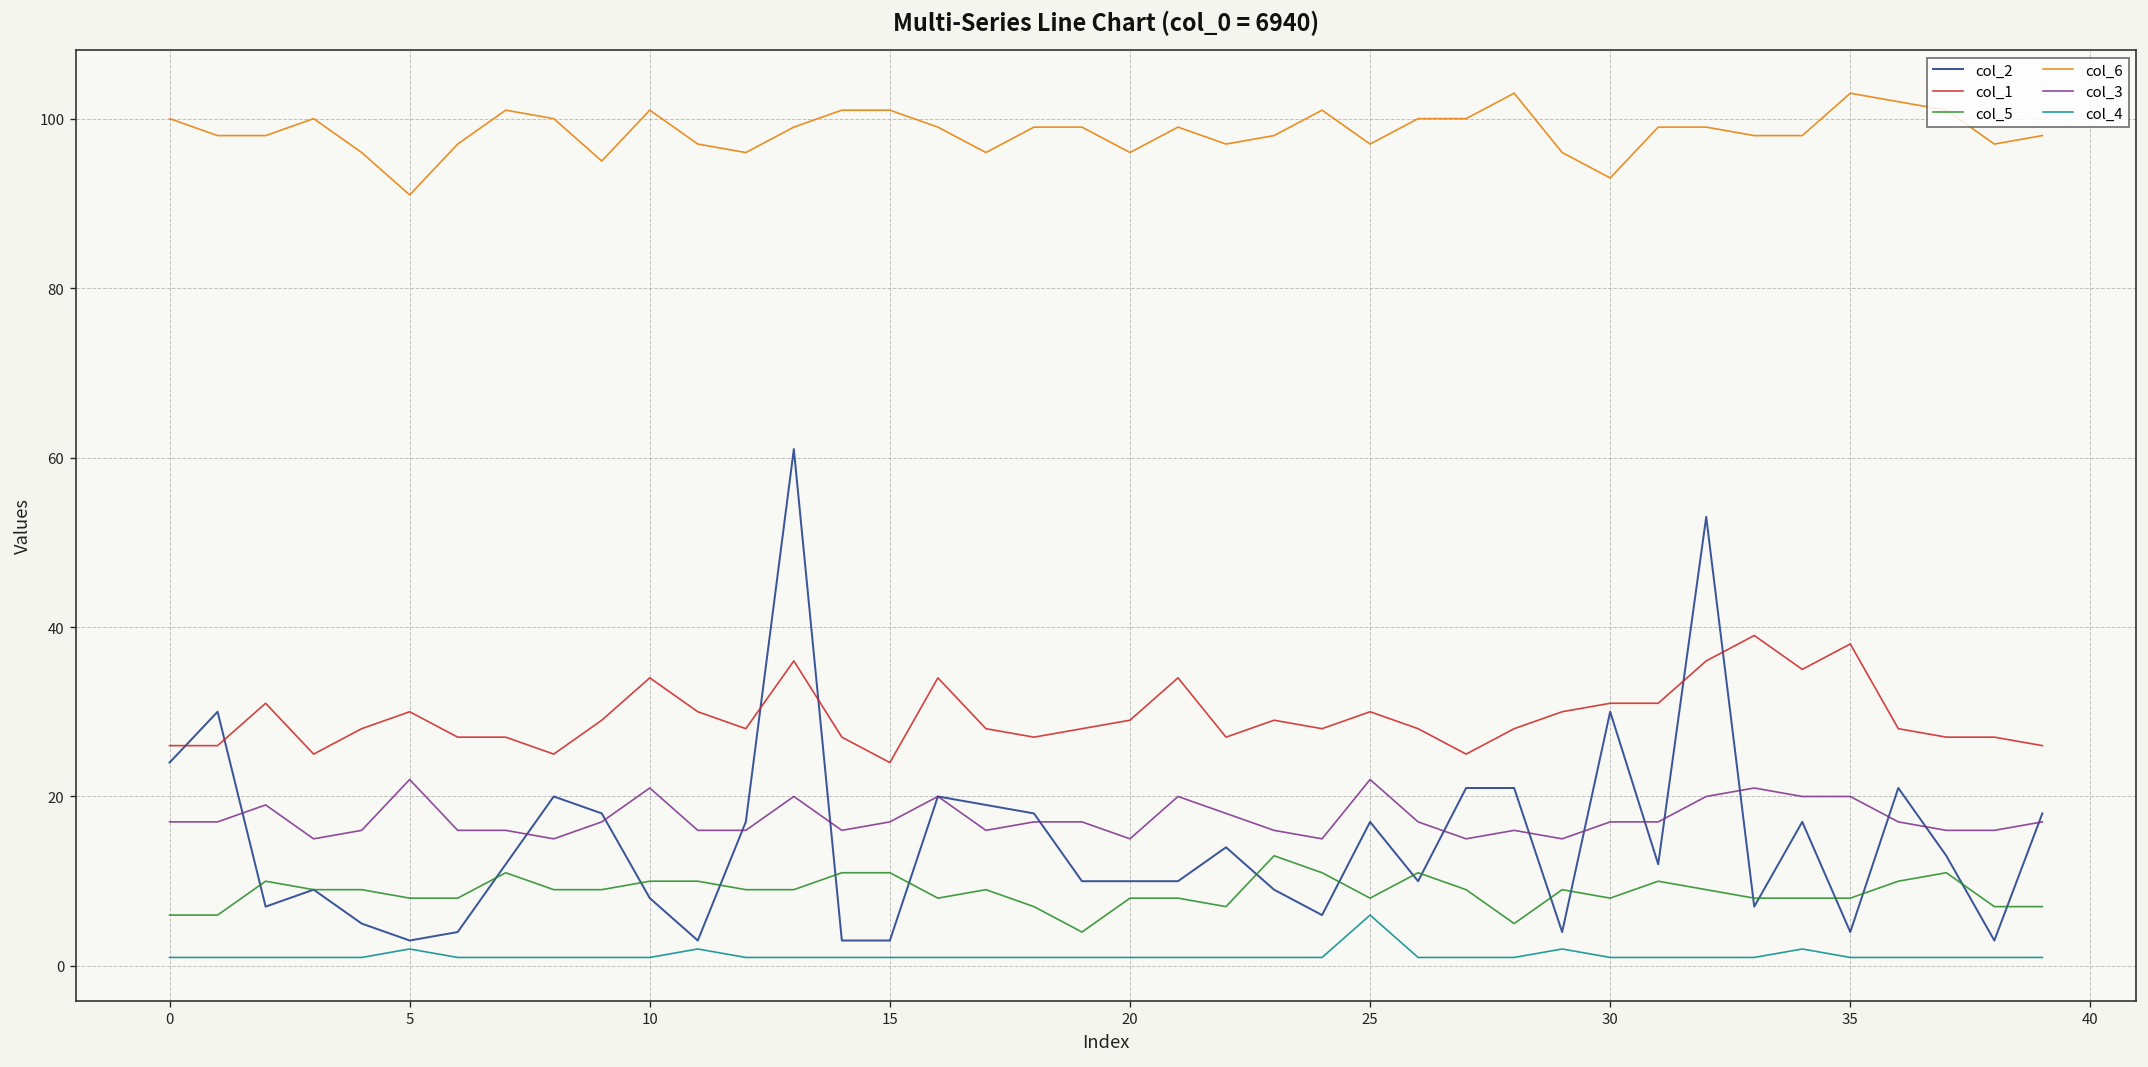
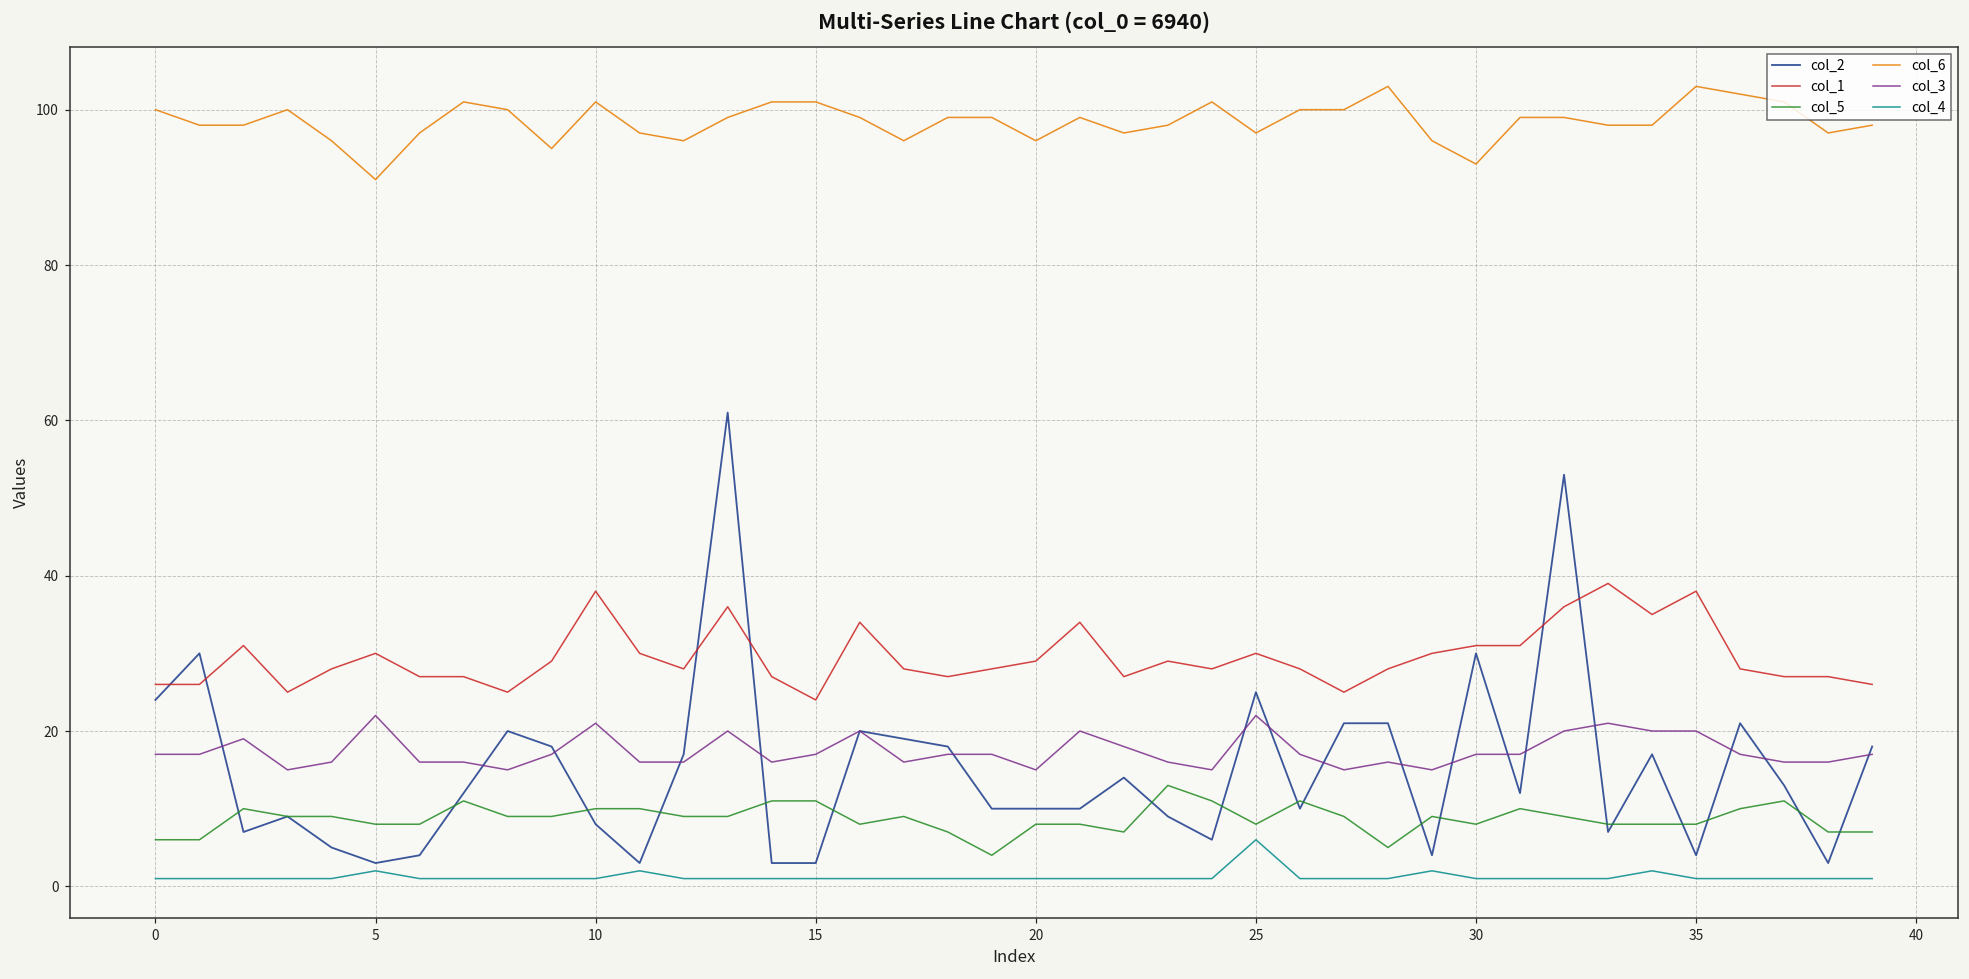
  {
    "col_2": {
      "0": 24,
      "5": 3,
      "10": 8,
      "15": 3,
      "20": 10,
-     "25": 17,
+     "25": 25,
      "30": 30,
      "35": 4
    },
    "col_1": {
      "0": 26,
      "5": 30,
-     "10": 34,
+     "10": 38,
      "15": 24,
      "20": 29,
      "25": 30,
      "30": 31,
      "35": 38
    },
    "col_5": {
      "0": 6,
      "5": 8,
      "10": 10,
      "15": 11,
      "20": 8,
      "25": 8,
      "30": 8,
      "35": 8
    },
    "col_6": {
      "0": 100,
      "5": 91,
      "10": 101,
      "15": 101,
      "20": 96,
      "25": 97,
      "30": 93,
      "35": 103
    },
    "col_3": {
      "0": 17,
      "5": 22,
      "10": 21,
      "15": 17,
      "20": 15,
      "25": 22,
      "30": 17,
      "35": 20
    },
    "col_4": {
      "0": 1,
      "5": 2,
      "10": 1,
      "15": 1,
      "20": 1,
      "25": 6,
      "30": 1,
      "35": 1
    }
  }
